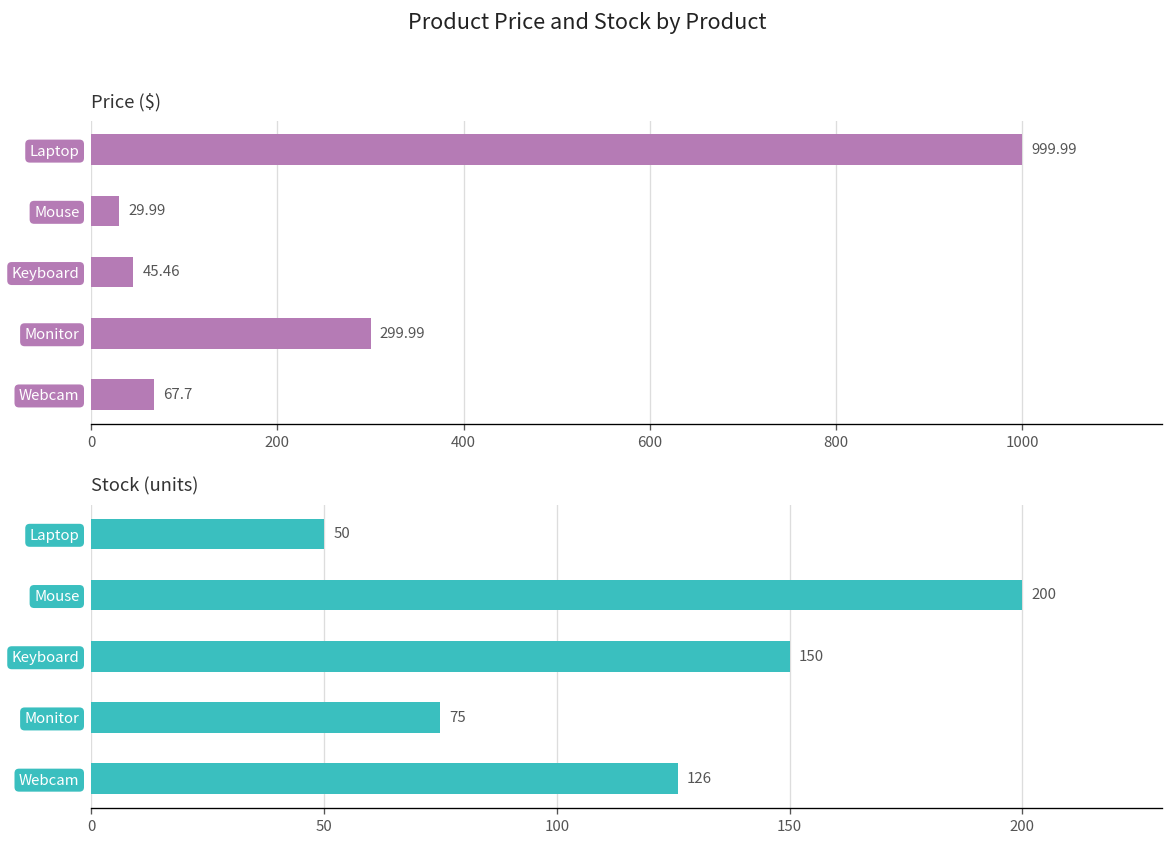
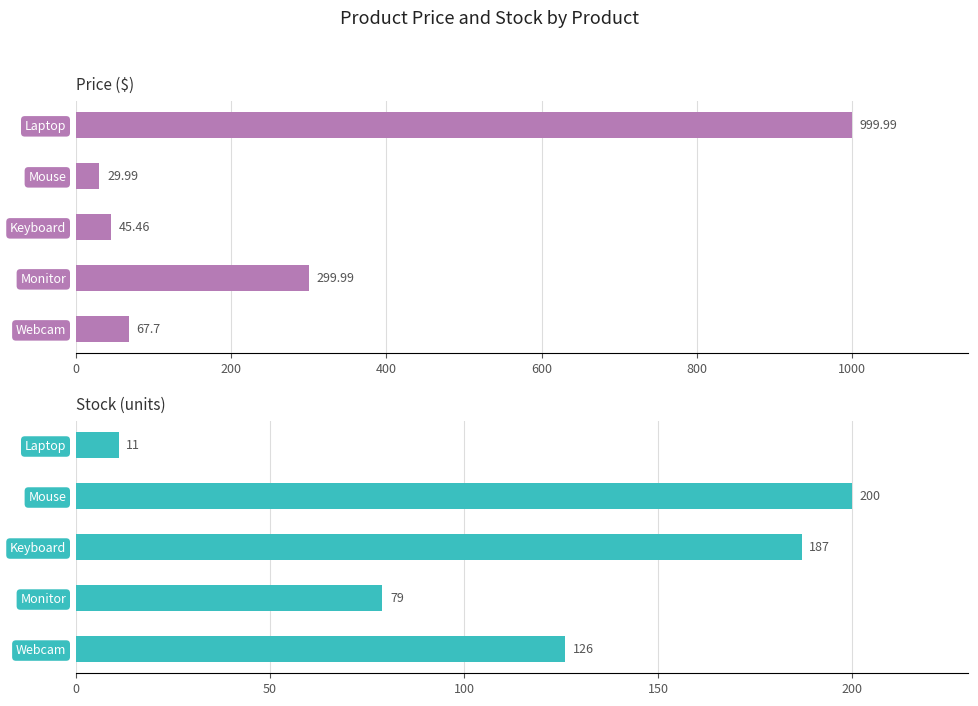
  {
    "Price ($)": {
      "Laptop": 999.99,
      "Mouse": 29.99,
      "Keyboard": 45.46,
      "Monitor": 299.99,
      "Webcam": 67.7
    },
    "Stock (units)": {
-     "Laptop": 50,
+     "Laptop": 11,
      "Mouse": 200,
-     "Keyboard": 150,
-     "Monitor": 75,
+     "Keyboard": 187,
+     "Monitor": 79,
      "Webcam": 126
    }
  }
